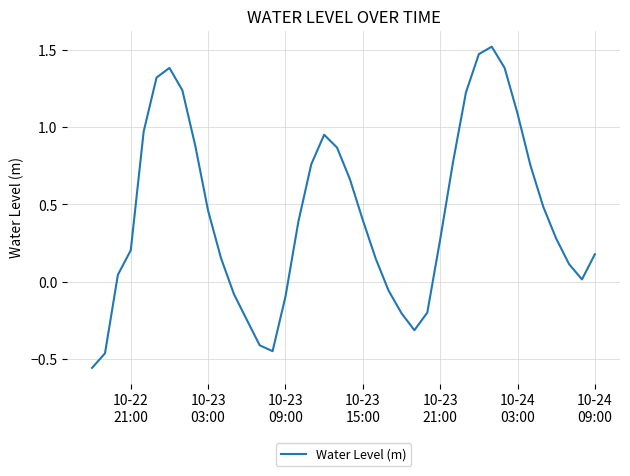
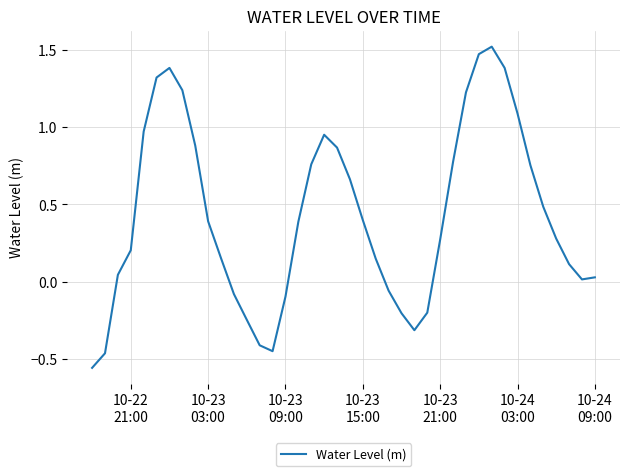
  {
    "10-22 21:00": 0.20,
-   "10-23 03:00": 0.46,
+   "10-23 03:00": 0.39,
    "10-23 09:00": -0.10,
    "10-23 15:00": 0.40,
    "10-23 21:00": 0.27,
    "10-24 03:00": 1.09,
-   "10-24 09:00": 0.18
+   "10-24 09:00": 0.03
  }
